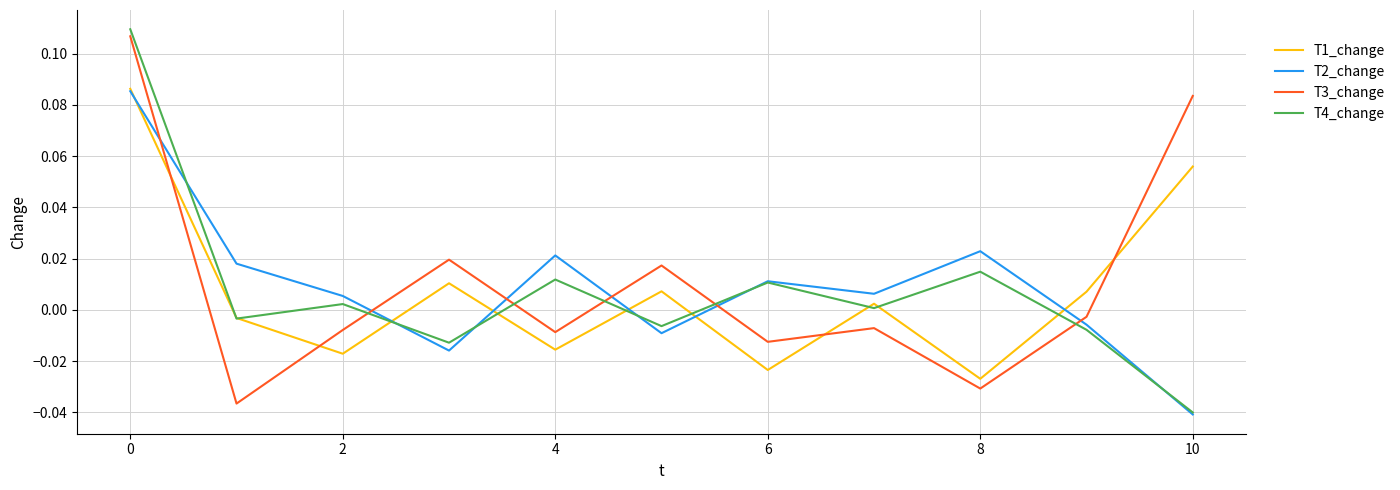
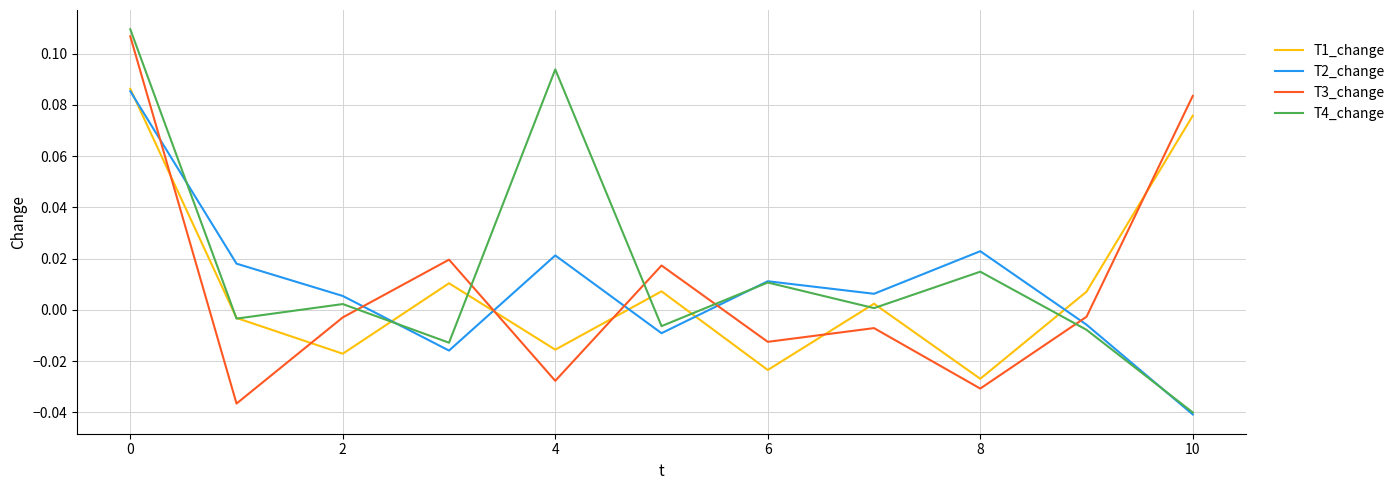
  {
    "T1_change": {
      "2": -0.017,
      "4": -0.016,
      "6": -0.023,
      "8": -0.027,
-     "10": 0.056
+     "10": 0.076
    },
    "T2_change": {
      "2": 0.005,
      "4": 0.021,
      "8": 0.023
    },
    "T3_change": {
      "0": 0.107,
-     "2": -0.008,
-     "4": -0.009,
+     "2": -0.003,
+     "4": -0.028,
      "6": -0.013,
      "8": -0.031,
      "10": 0.084
    },
    "T4_change": {
      "0": 0.110,
      "2": 0.002,
-     "4": 0.012,
+     "4": 0.094,
      "8": 0.015
    }
  }
